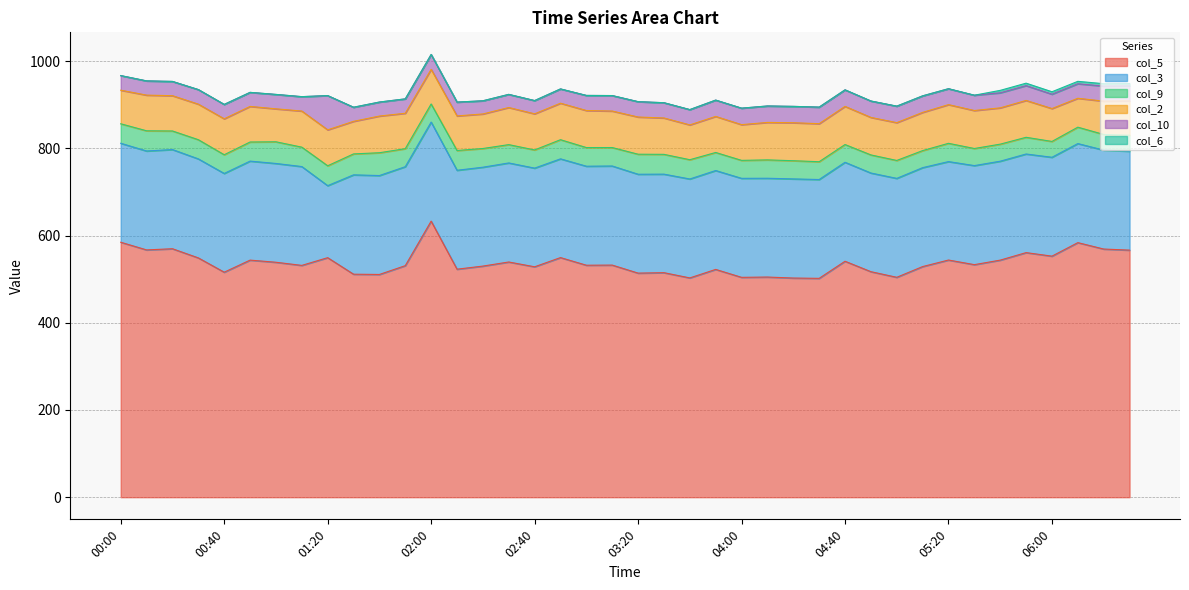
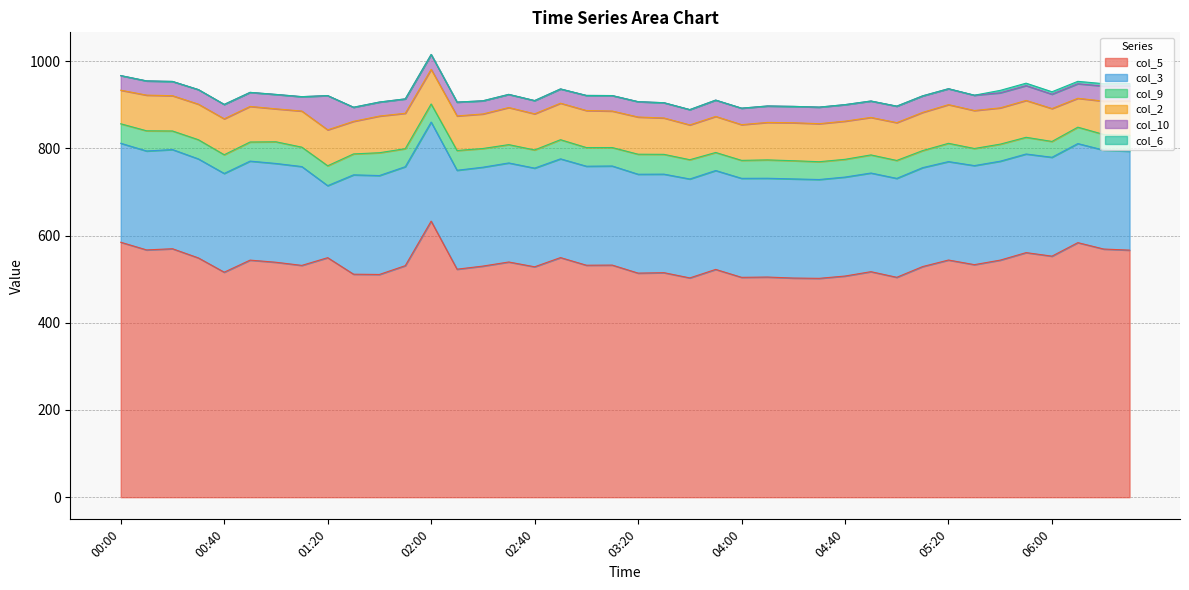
  {
    "col_5": {
      "00:00": 580,
      "00:40": 520,
      "01:20": 550,
      "02:00": 630,
      "02:40": 530,
      "03:20": 510,
      "04:00": 500,
-     "04:40": 540,
+     "04:40": 510,
      "05:20": 540,
      "06:00": 550
    },
    "col_3": {
      "00:00": 230,
      "00:40": 230,
      "01:20": 170,
      "02:00": 230,
      "02:40": 230,
      "03:20": 230,
      "04:00": 230,
      "04:40": 230,
      "05:20": 230,
      "06:00": 230
    },
    "col_2": {
      "00:00": 80,
      "00:40": 80,
      "01:20": 80,
      "02:00": 80,
      "02:40": 80,
      "03:20": 90,
      "04:00": 80,
      "04:40": 90,
      "05:20": 90,
      "06:00": 80
    }
  }
